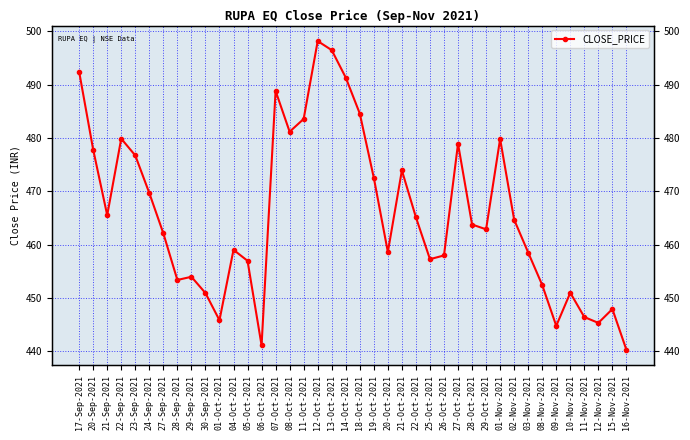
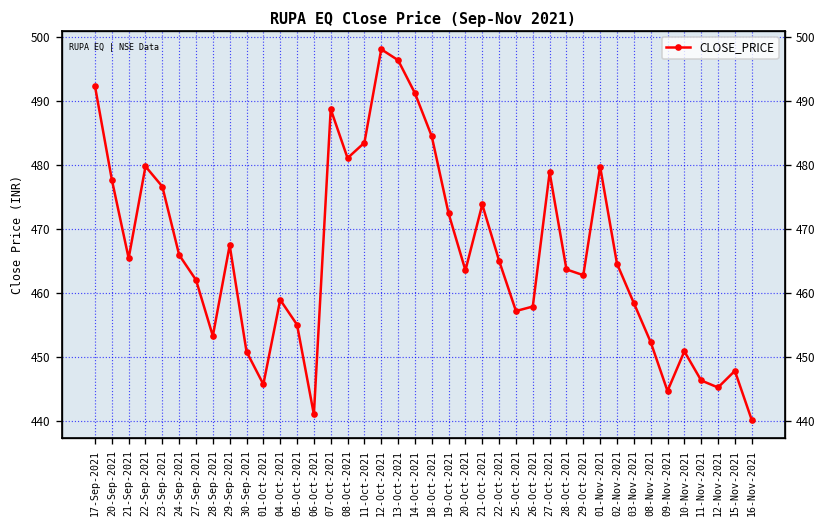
  {
    "17-Sep-2021": 492,
    "20-Sep-2021": 478,
    "21-Sep-2021": 466,
    "22-Sep-2021": 480,
    "23-Sep-2021": 477,
-   "24-Sep-2021": 470,
+   "24-Sep-2021": 466,
    "27-Sep-2021": 462,
    "28-Sep-2021": 453,
-   "29-Sep-2021": 454,
+   "29-Sep-2021": 468,
    "30-Sep-2021": 451,
    "01-Oct-2021": 446,
    "04-Oct-2021": 459,
-   "05-Oct-2021": 457,
+   "05-Oct-2021": 455,
    "06-Oct-2021": 441,
    "07-Oct-2021": 489,
    "08-Oct-2021": 481,
    "11-Oct-2021": 484,
    "12-Oct-2021": 498,
    "13-Oct-2021": 496,
    "14-Oct-2021": 491,
    "18-Oct-2021": 485,
    "19-Oct-2021": 473,
-   "20-Oct-2021": 459,
+   "20-Oct-2021": 464,
    "21-Oct-2021": 474,
    "22-Oct-2021": 465,
    "25-Oct-2021": 457,
    "26-Oct-2021": 458,
    "27-Oct-2021": 479,
    "28-Oct-2021": 464,
    "29-Oct-2021": 463,
    "01-Nov-2021": 480,
    "02-Nov-2021": 465,
    "03-Nov-2021": 459,
    "08-Nov-2021": 452,
    "09-Nov-2021": 445,
    "10-Nov-2021": 451,
    "11-Nov-2021": 446,
    "12-Nov-2021": 445,
    "15-Nov-2021": 448,
    "16-Nov-2021": 440
  }
